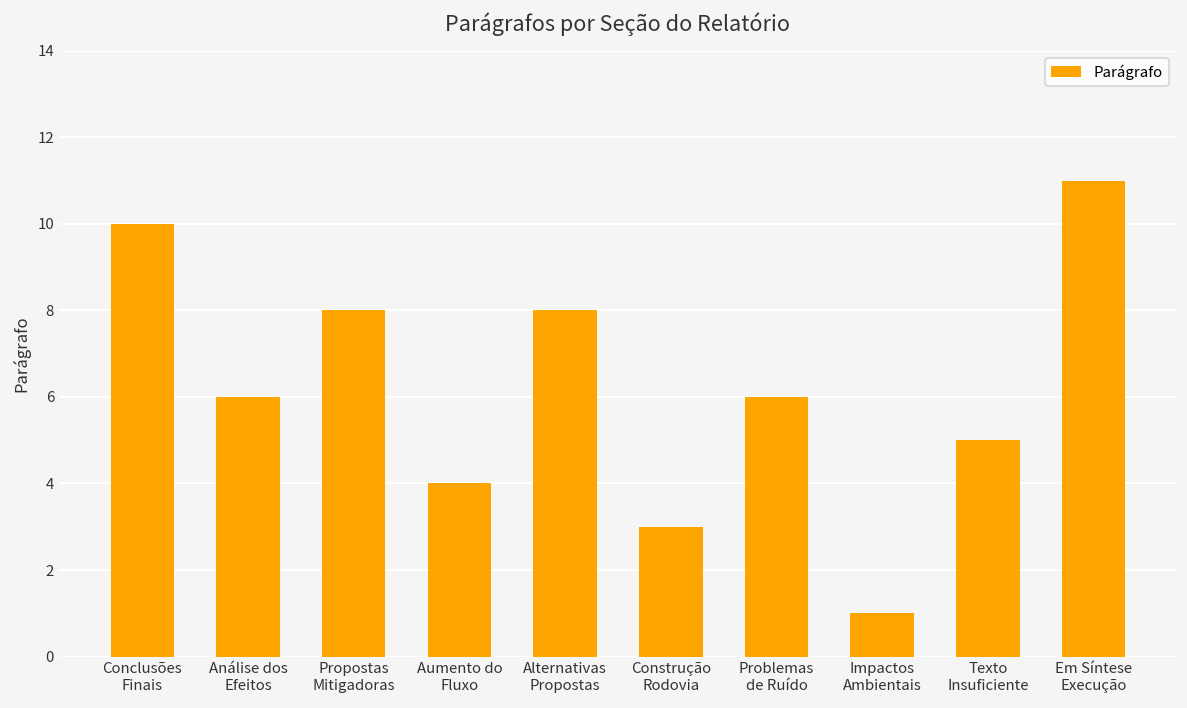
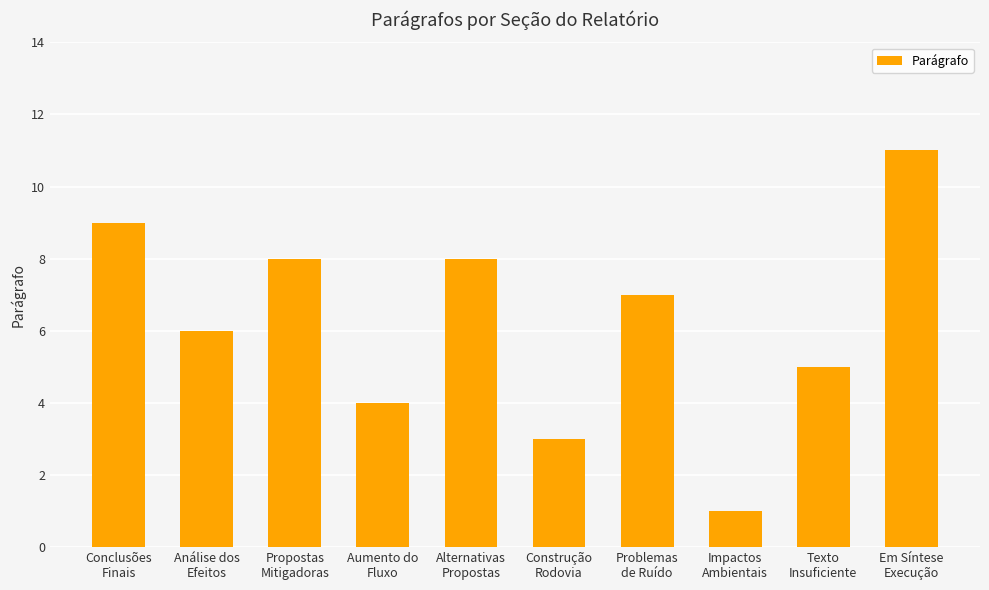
  {
-   "Conclusões Finais": 10,
+   "Conclusões Finais": 9,
    "Análise dos Efeitos": 6,
    "Propostas Mitigadoras": 8,
    "Aumento do Fluxo": 4,
    "Alternativas Propostas": 8,
    "Construção Rodovia": 3,
-   "Problemas de Ruído": 6,
+   "Problemas de Ruído": 7,
    "Impactos Ambientais": 1,
    "Texto Insuficiente": 5,
    "Em Síntese Execução": 11
  }
